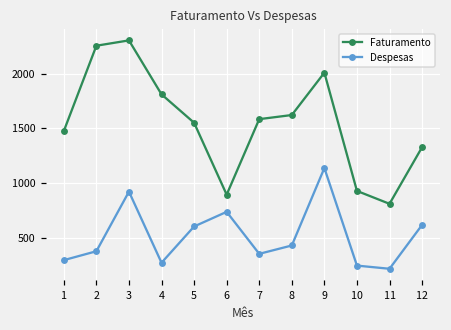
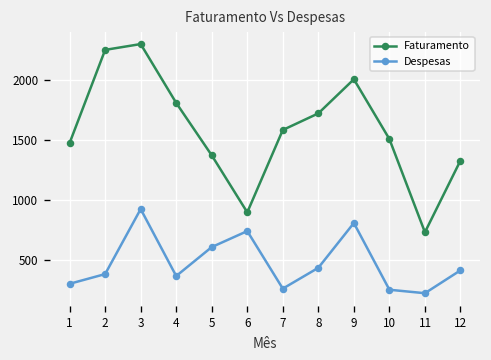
  {
    "Faturamento": {
      "1": 1500,
      "2": 2300,
      "3": 2300,
      "4": 1800,
-     "5": 1600,
+     "5": 1400,
      "6": 900,
      "7": 1600,
-     "8": 1600,
+     "8": 1700,
      "9": 2000,
-     "10": 900,
-     "11": 800,
+     "10": 1500,
+     "11": 700,
      "12": 1300
    },
    "Despesas": {
      "1": 300,
      "2": 400,
      "3": 900,
-     "4": 300,
+     "4": 400,
      "5": 600,
      "6": 700,
-     "7": 400,
+     "7": 300,
      "8": 400,
-     "9": 1100,
+     "9": 800,
      "10": 200,
      "11": 200,
-     "12": 600
+     "12": 400
    }
  }
